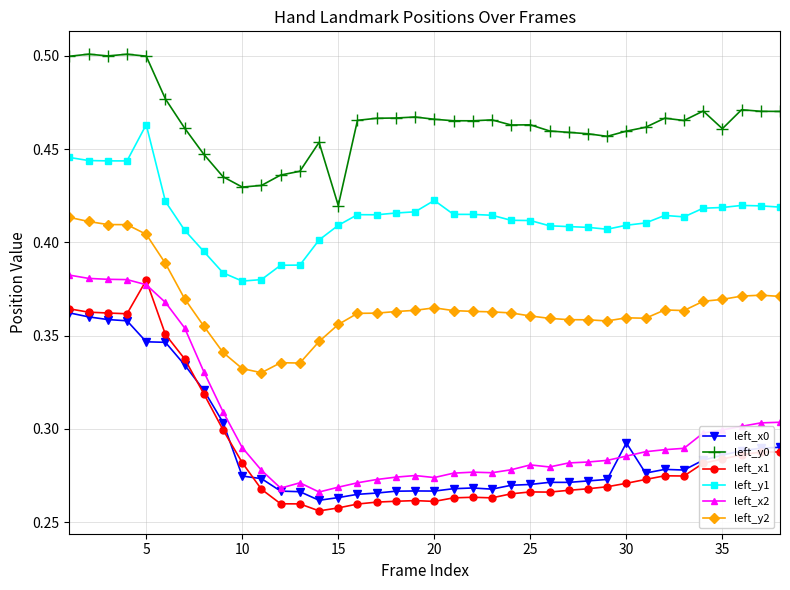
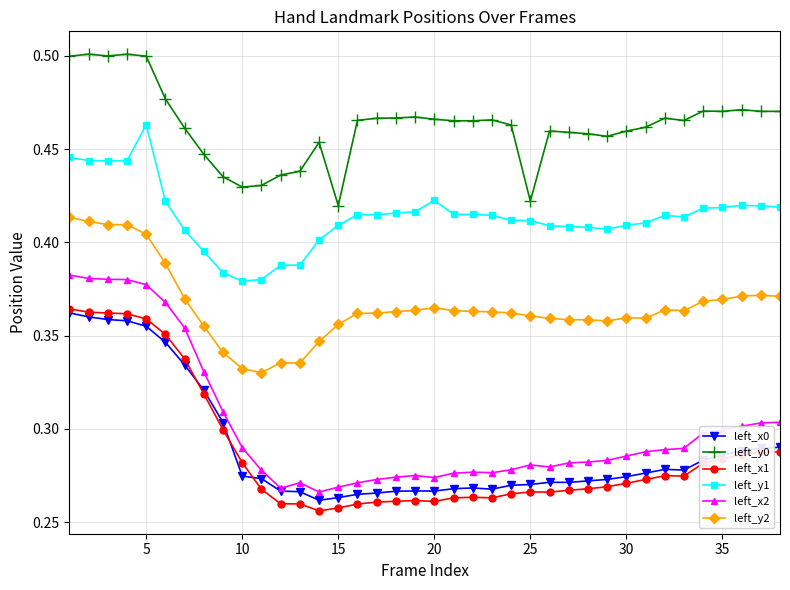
  {
    "left_x0": {
-     "5": 0.347,
+     "5": 0.355,
      "10": 0.275,
      "15": 0.263,
      "20": 0.267,
      "25": 0.270,
-     "30": 0.293
+     "30": 0.274
    },
    "left_y0": {
      "5": 0.500,
      "10": 0.430,
      "15": 0.420,
      "20": 0.466,
-     "25": 0.463,
+     "25": 0.422,
      "30": 0.460,
-     "35": 0.461
+     "35": 0.470
    },
    "left_x1": {
-     "5": 0.380,
+     "5": 0.359,
      "10": 0.282,
      "15": 0.258,
      "20": 0.261,
      "25": 0.266,
      "30": 0.271
    },
    "left_y1": {
      "5": 0.463,
      "10": 0.379,
      "15": 0.409,
      "20": 0.422,
      "25": 0.412,
      "30": 0.409,
      "35": 0.419
    },
    "left_x2": {
      "5": 0.377,
      "10": 0.290,
      "15": 0.269,
      "20": 0.274,
      "25": 0.281,
      "30": 0.285
    },
    "left_y2": {
      "5": 0.404,
      "10": 0.332,
      "15": 0.356,
      "20": 0.365,
      "25": 0.361,
      "30": 0.360,
      "35": 0.369
    }
  }
